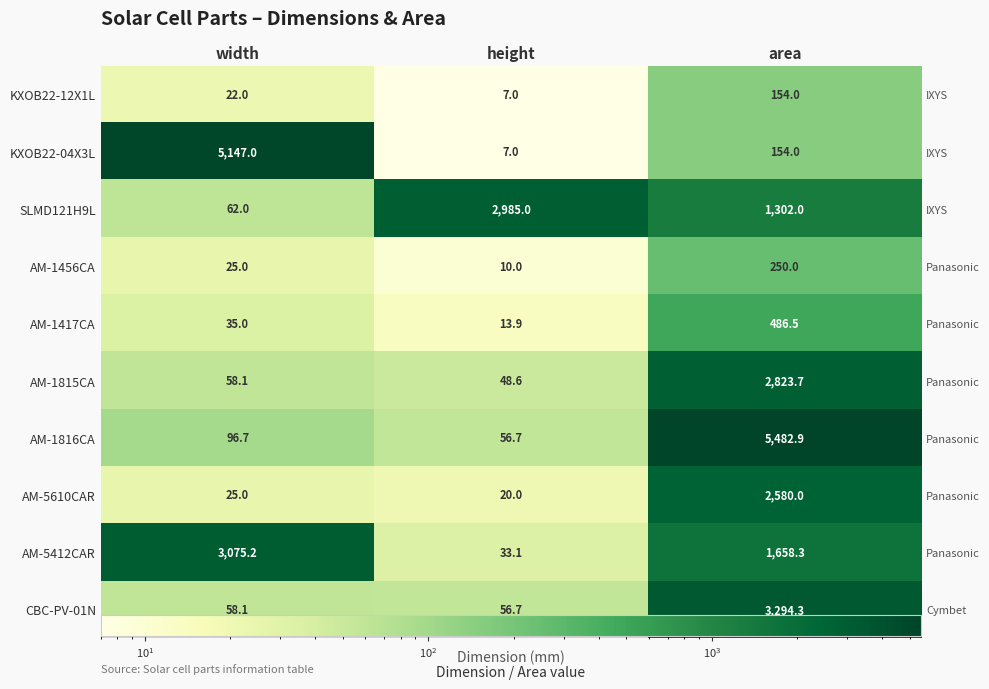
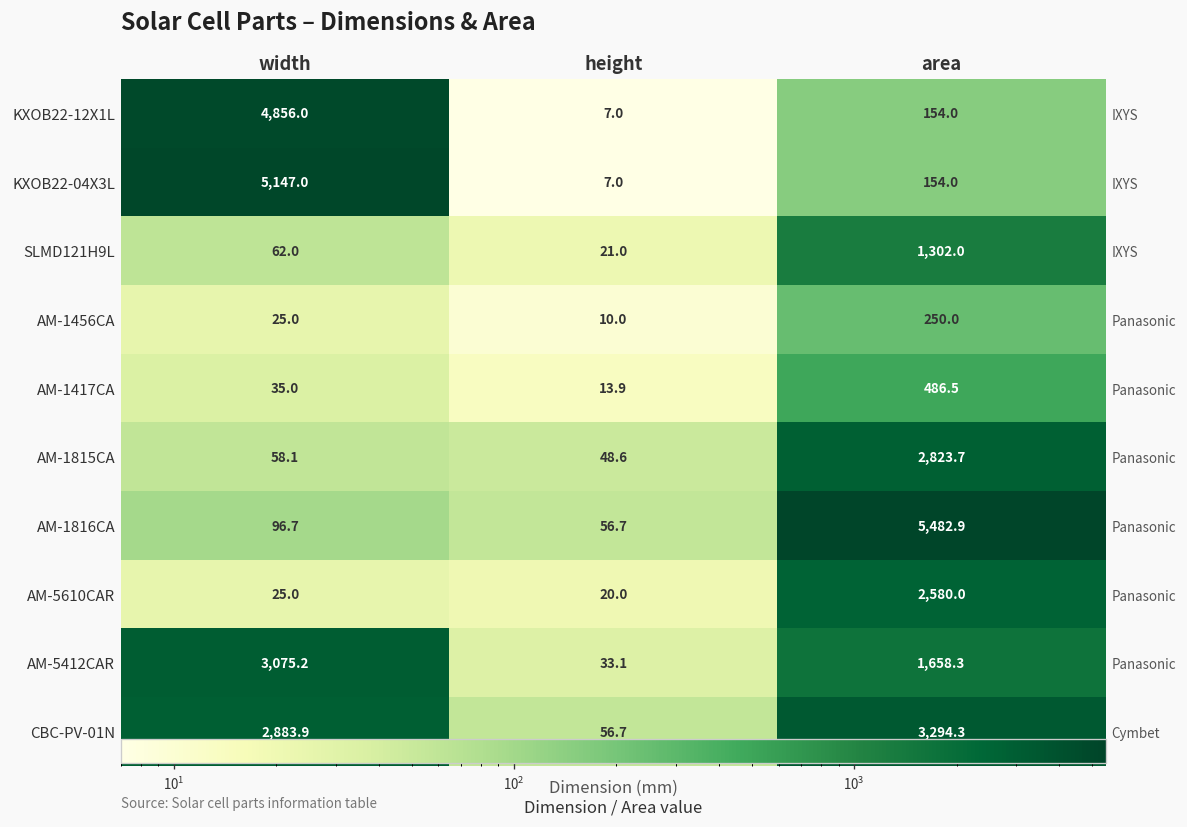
  {
    "KXOB22-12X1L": {
-     "width": "22.0",
+     "width": "4,856.0",
      "height": "7.0",
      "area": "154.0"
    },
    "KXOB22-04X3L": {
      "width": "5,147.0",
      "height": "7.0",
      "area": "154.0"
    },
    "SLMD121H9L": {
      "width": "62.0",
-     "height": "2,985.0",
+     "height": "21.0",
      "area": "1,302.0"
    },
    "AM-1456CA": {
      "width": "25.0",
      "height": "10.0",
      "area": "250.0"
    },
    "AM-1417CA": {
      "width": "35.0",
      "height": "13.9",
      "area": "486.5"
    },
    "AM-1815CA": {
      "width": "58.1",
      "height": "48.6",
      "area": "2,823.7"
    },
    "AM-1816CA": {
      "width": "96.7",
      "height": "56.7",
      "area": "5,482.9"
    },
    "AM-5610CAR": {
      "width": "25.0",
      "height": "20.0",
      "area": "2,580.0"
    },
    "AM-5412CAR": {
      "width": "3,075.2",
      "height": "33.1",
      "area": "1,658.3"
    },
    "CBC-PV-01N": {
-     "width": "58.1",
+     "width": "2,883.9",
      "height": "56.7",
      "area": "3,294.3"
    }
  }
